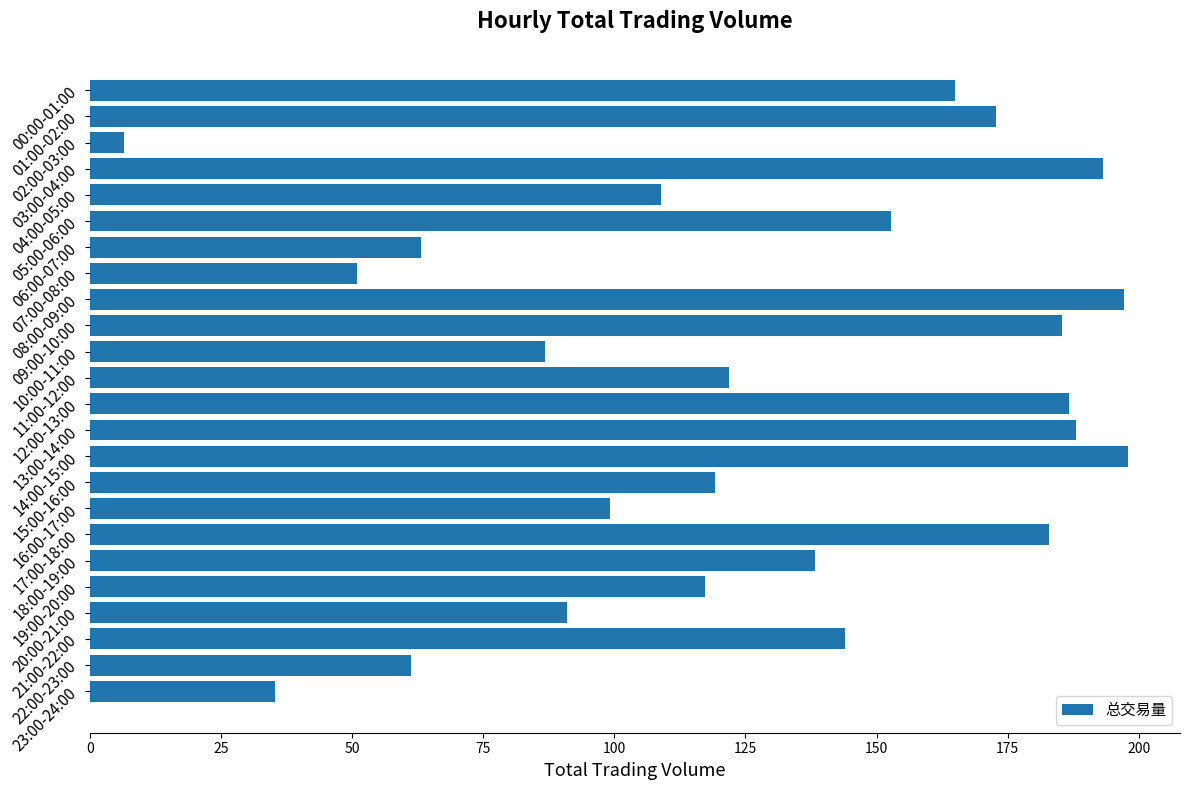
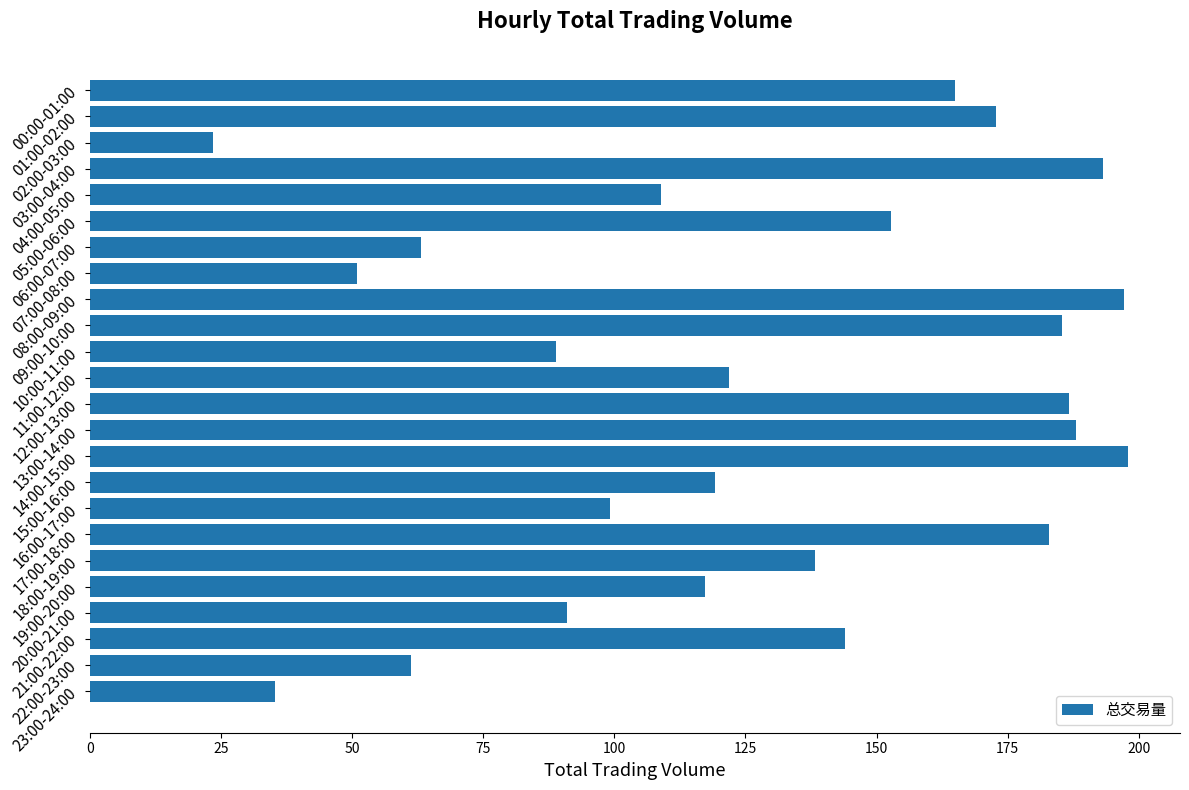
  {
    "00:00-01:00": 165,
    "01:00-02:00": 173,
-   "02:00-03:00": 7,
+   "02:00-03:00": 24,
    "03:00-04:00": 193,
    "04:00-05:00": 109,
    "05:00-06:00": 153,
    "06:00-07:00": 63,
    "07:00-08:00": 51,
    "08:00-09:00": 197,
    "09:00-10:00": 185,
-   "10:00-11:00": 87,
+   "10:00-11:00": 89,
    "11:00-12:00": 122,
    "12:00-13:00": 187,
    "13:00-14:00": 188,
    "14:00-15:00": 198,
    "15:00-16:00": 119,
    "16:00-17:00": 99,
    "17:00-18:00": 183,
    "18:00-19:00": 138,
    "19:00-20:00": 117,
    "20:00-21:00": 91,
    "21:00-22:00": 144,
    "22:00-23:00": 61,
    "23:00-24:00": 35
  }
